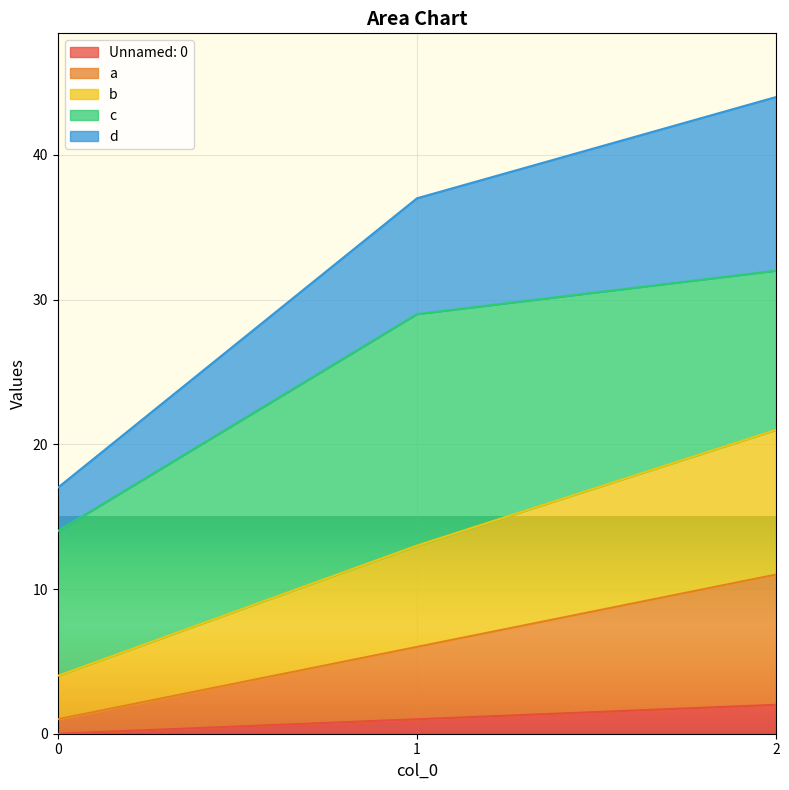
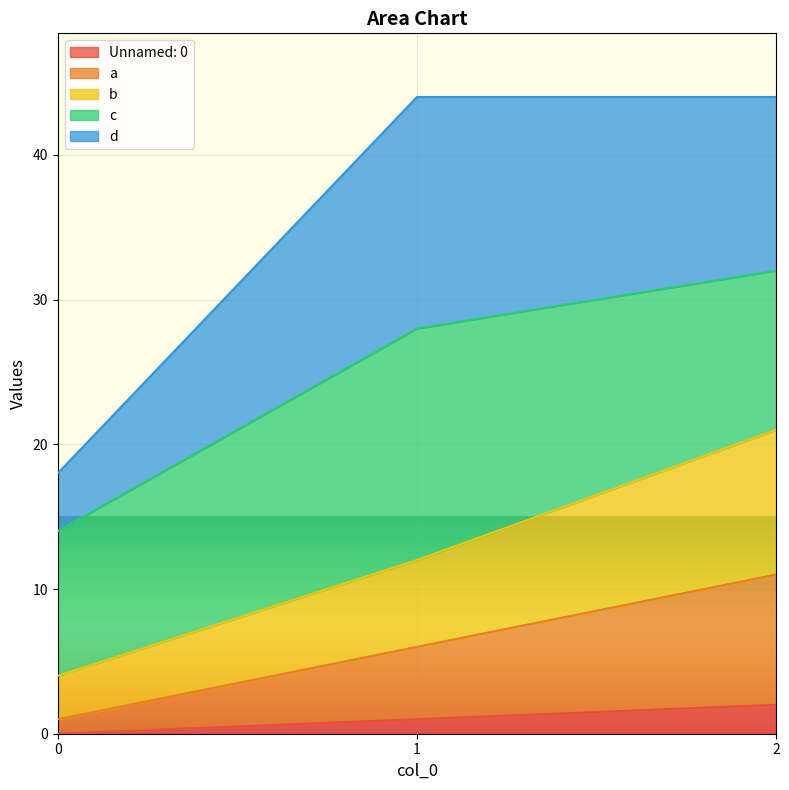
  {
    "b": {
      "0": 3,
-     "1": 7,
+     "1": 6,
      "2": 10
    },
    "c": {
      "0": 10,
      "1": 16,
      "2": 11
    },
    "d": {
-     "0": 3,
-     "1": 8,
+     "0": 4,
+     "1": 16,
      "2": 12
    }
  }
